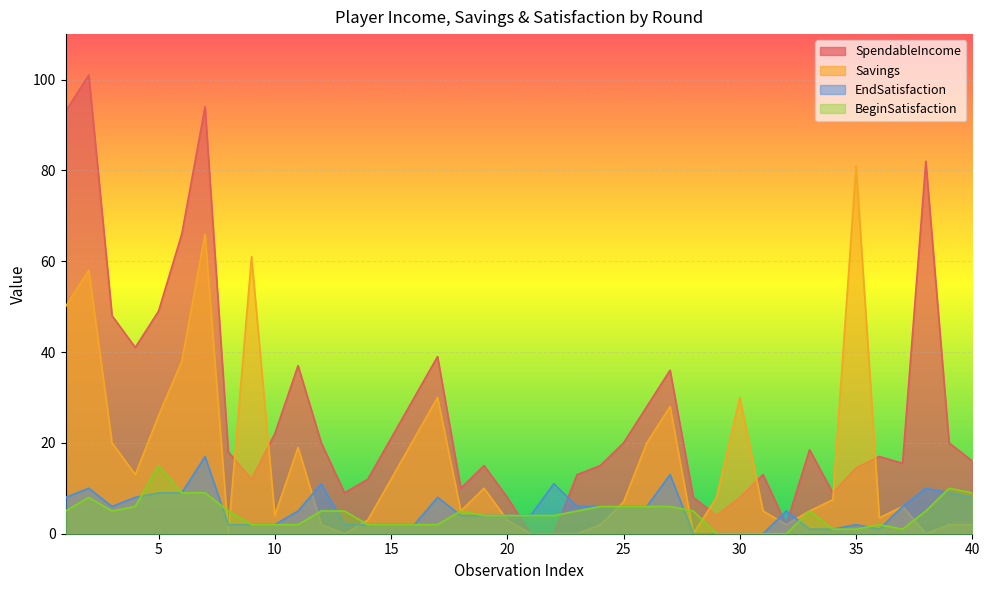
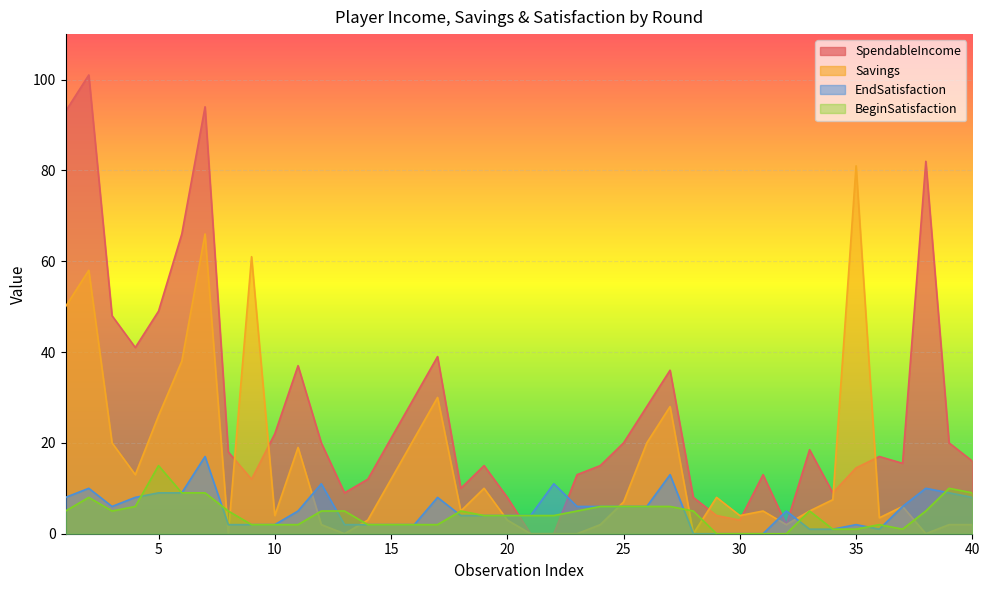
  {
    "SpendableIncome": {
      "5": 49,
      "10": 22,
      "15": 21,
      "20": 8,
      "25": 20,
-     "30": 8,
+     "30": 3,
      "35": 15,
      "40": 16
    },
    "Savings": {
      "5": 26,
      "10": 4,
      "15": 12,
      "20": 3,
      "25": 7,
-     "30": 30,
+     "30": 4,
      "35": 81,
      "40": 2
    },
    "EndSatisfaction": {
      "5": 9,
      "35": 2,
      "40": 8
    },
    "BeginSatisfaction": {
      "5": 15,
      "35": 1,
      "40": 9
    }
  }
